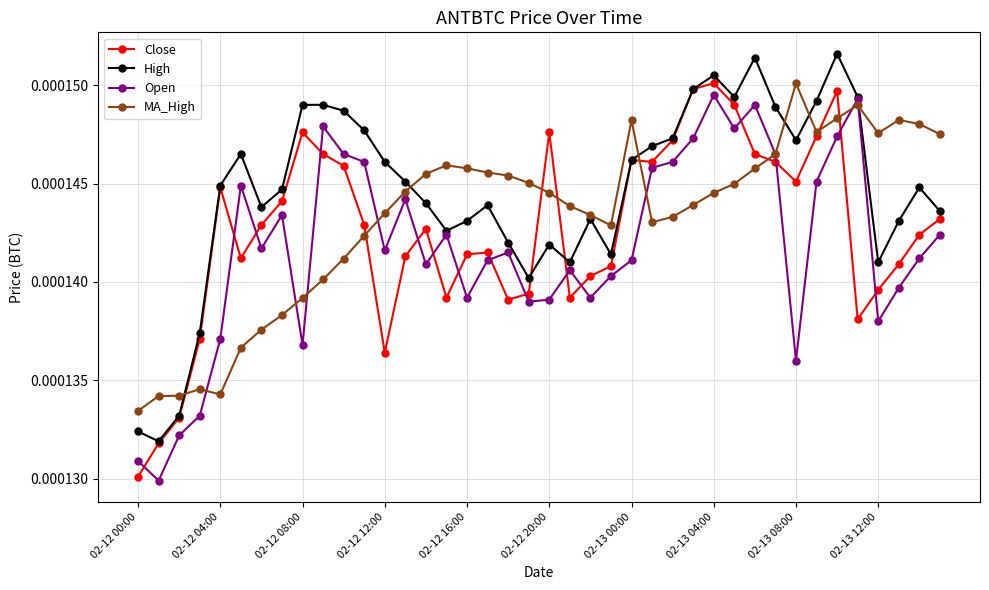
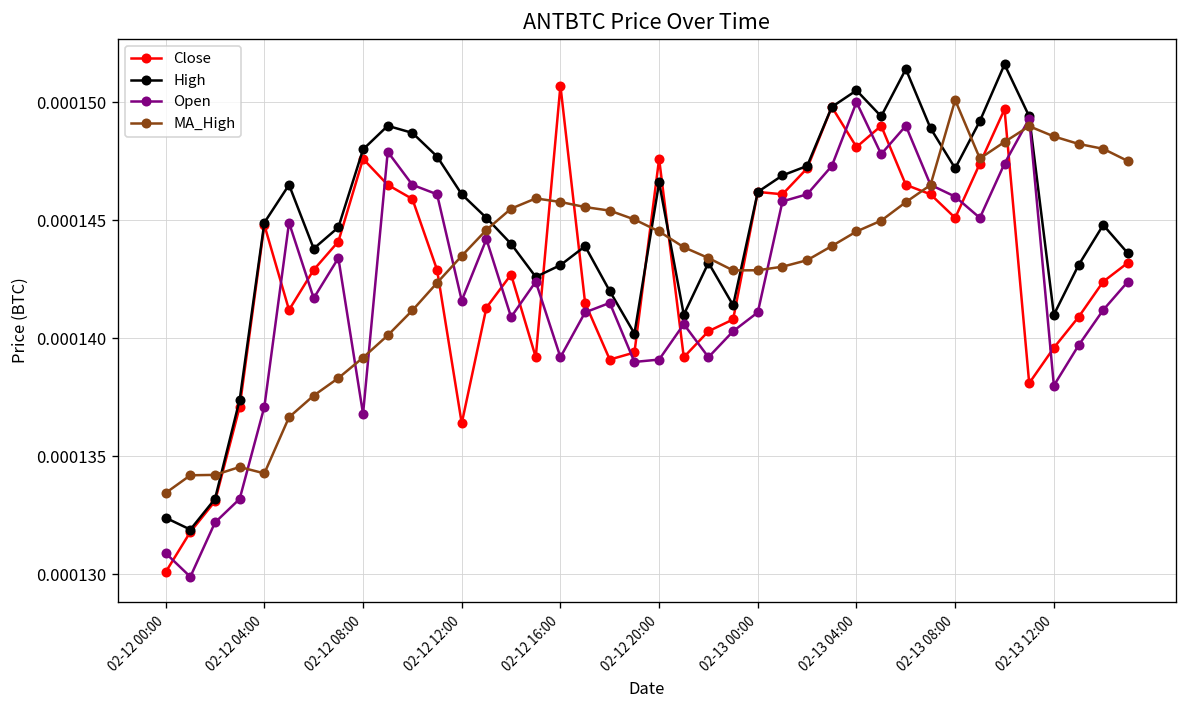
  {
    "Close": {
      "02-12 00:00": 0.0001301,
      "02-12 08:00": 0.0001476,
      "02-12 12:00": 0.0001364,
-     "02-12 16:00": 0.0001414,
+     "02-12 16:00": 0.0001507,
      "02-12 20:00": 0.0001476,
-     "02-13 04:00": 0.0001501,
+     "02-13 04:00": 0.0001481,
      "02-13 08:00": 0.0001451,
      "02-13 12:00": 0.0001396
    },
    "High": {
      "02-12 00:00": 0.0001324,
-     "02-12 08:00": 0.000149,
+     "02-12 08:00": 0.000148,
      "02-12 12:00": 0.0001461,
      "02-12 16:00": 0.0001431,
-     "02-12 20:00": 0.0001419,
+     "02-12 20:00": 0.0001466,
      "02-13 04:00": 0.0001505,
      "02-13 08:00": 0.0001472,
      "02-13 12:00": 0.0001410
    },
    "Open": {
      "02-12 00:00": 0.0001309,
      "02-12 04:00": 0.0001371,
      "02-12 08:00": 0.0001368,
      "02-12 12:00": 0.0001416,
      "02-12 16:00": 0.0001392,
      "02-12 20:00": 0.0001391,
      "02-13 00:00": 0.0001411,
-     "02-13 04:00": 0.0001495,
-     "02-13 08:00": 0.000136,
+     "02-13 04:00": 0.0001500,
+     "02-13 08:00": 0.000146,
      "02-13 12:00": 0.0001380
    },
    "MA_High": {
      "02-12 00:00": 0.0001335,
      "02-12 04:00": 0.0001343,
      "02-12 08:00": 0.0001392,
      "02-12 12:00": 0.0001435,
      "02-12 16:00": 0.0001458,
      "02-12 20:00": 0.0001445,
-     "02-13 00:00": 0.0001482,
+     "02-13 00:00": 0.0001429,
      "02-13 04:00": 0.0001445,
      "02-13 08:00": 0.0001501,
-     "02-13 12:00": 0.0001476
+     "02-13 12:00": 0.0001486
    }
  }
